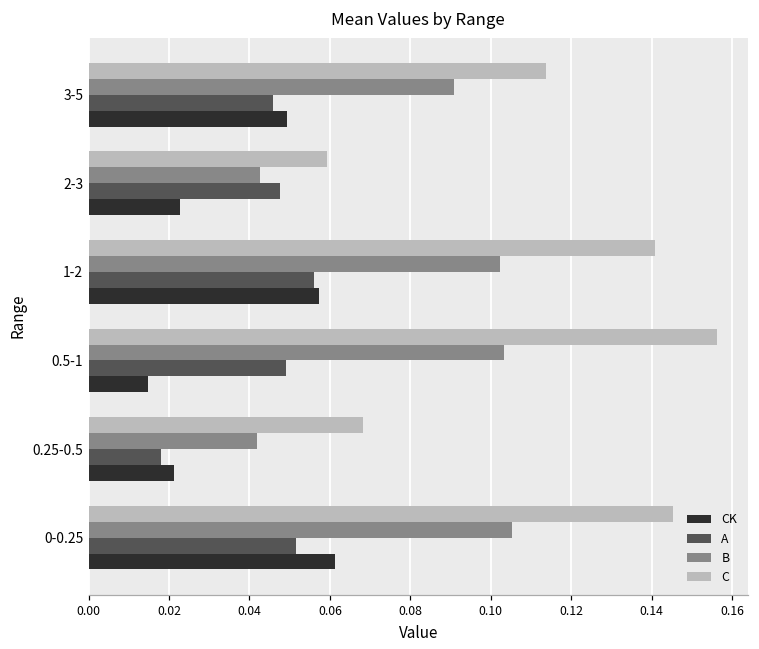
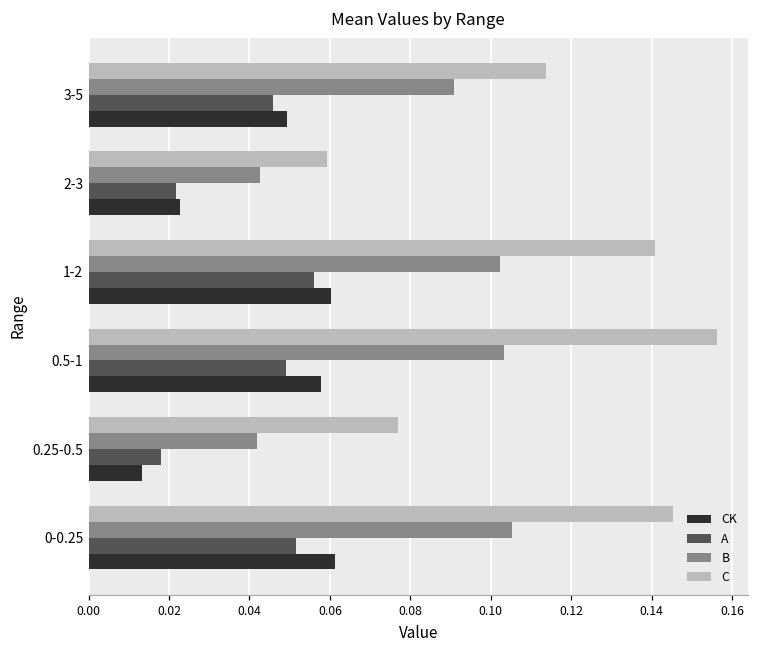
  {
    "CK": {
      "3-5": 0.049,
      "2-3": 0.023,
-     "1-2": 0.057,
-     "0.5-1": 0.015,
-     "0.25-0.5": 0.021,
+     "1-2": 0.060,
+     "0.5-1": 0.058,
+     "0.25-0.5": 0.013,
      "0-0.25": 0.061
    },
    "A": {
      "3-5": 0.046,
-     "2-3": 0.048,
+     "2-3": 0.022,
      "1-2": 0.056,
      "0.5-1": 0.049,
      "0.25-0.5": 0.018,
      "0-0.25": 0.051
    },
    "B": {
      "3-5": 0.091,
      "2-3": 0.043,
      "1-2": 0.102,
      "0.5-1": 0.103,
      "0.25-0.5": 0.042,
      "0-0.25": 0.105
    },
    "C": {
      "3-5": 0.114,
      "2-3": 0.059,
      "1-2": 0.141,
      "0.5-1": 0.156,
-     "0.25-0.5": 0.068,
+     "0.25-0.5": 0.077,
      "0-0.25": 0.145
    }
  }
